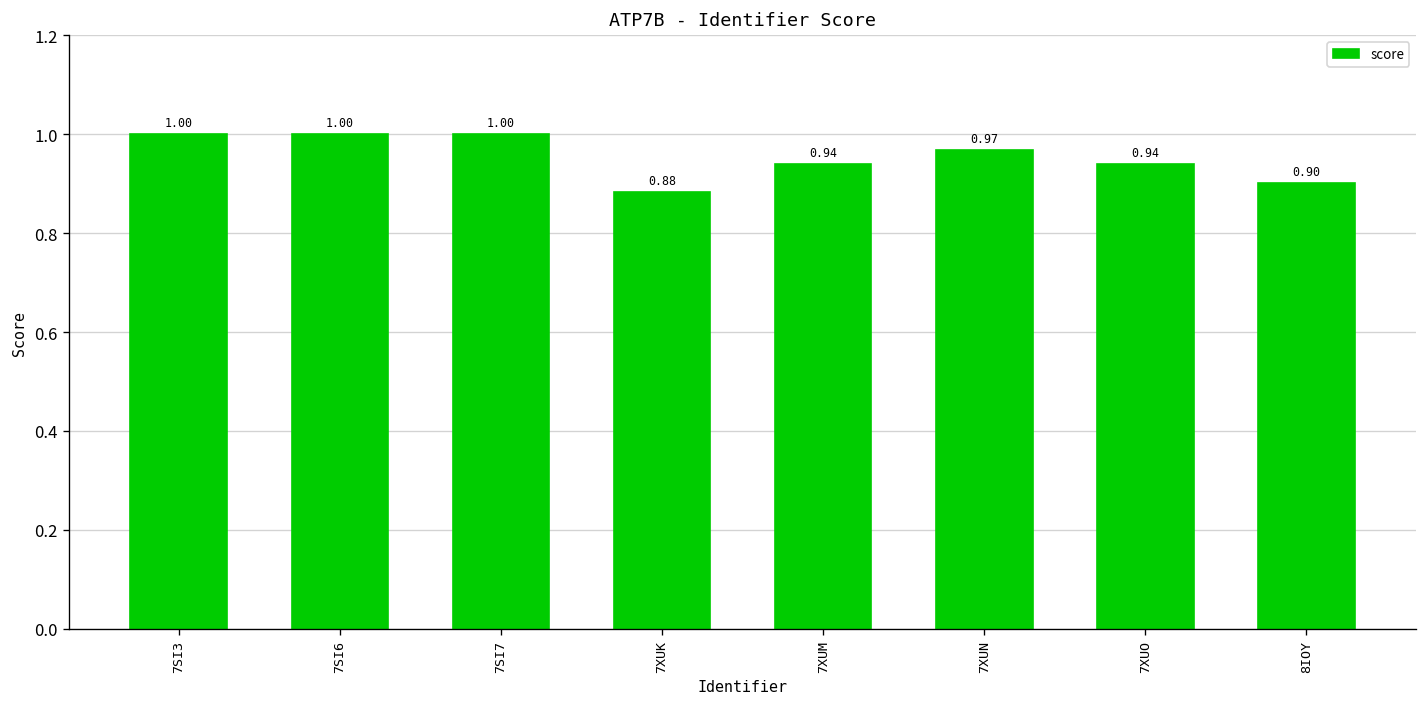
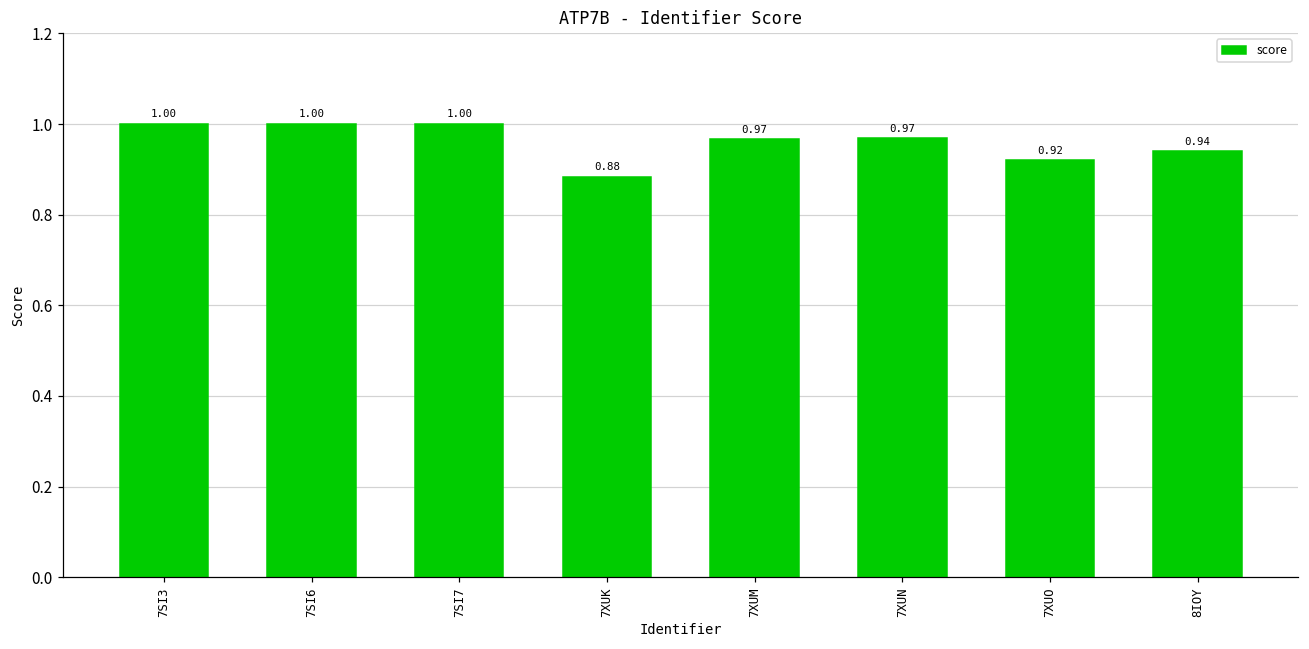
  {
    "7SI3": 1.00,
    "7SI6": 1.00,
    "7SI7": 1.00,
    "7XUK": 0.88,
-   "7XUM": 0.94,
+   "7XUM": 0.97,
    "7XUN": 0.97,
-   "7XUO": 0.94,
-   "8IOY": 0.90
+   "7XUO": 0.92,
+   "8IOY": 0.94
  }
